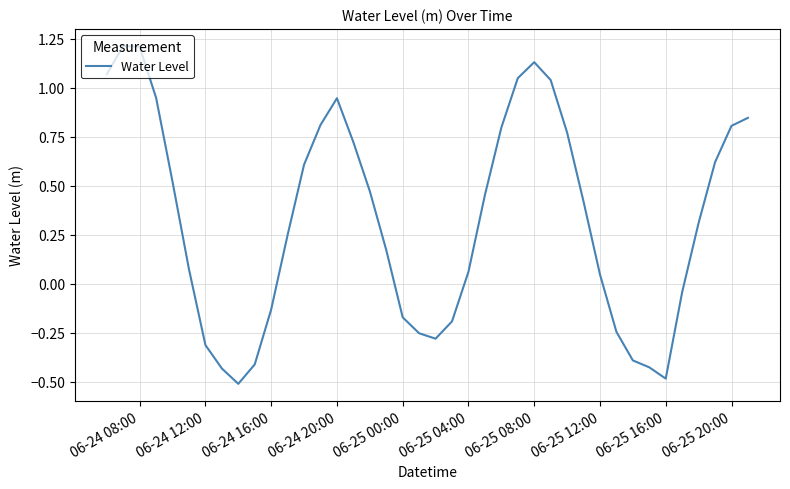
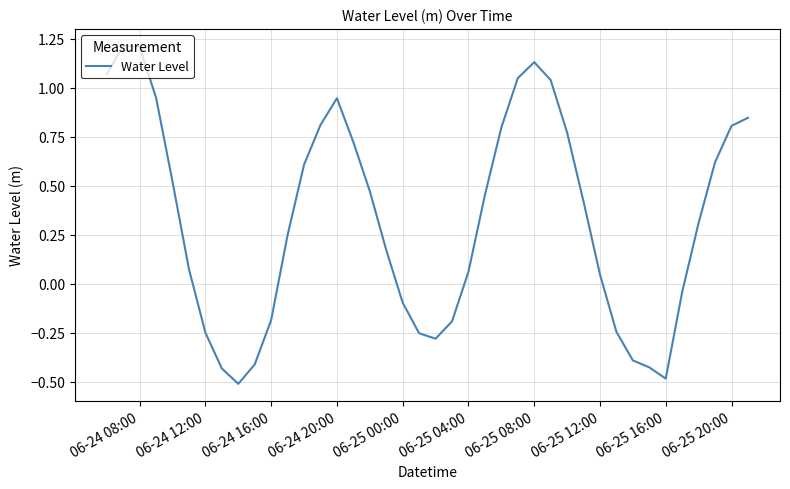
  {
-   "06-24 12:00": -0.31,
-   "06-24 16:00": -0.13,
+   "06-24 12:00": -0.25,
+   "06-24 16:00": -0.18,
    "06-24 20:00": 0.95,
-   "06-25 00:00": -0.17,
+   "06-25 00:00": -0.10,
    "06-25 04:00": 0.06,
    "06-25 08:00": 1.13,
    "06-25 12:00": 0.05,
    "06-25 16:00": -0.48,
    "06-25 20:00": 0.81
  }
